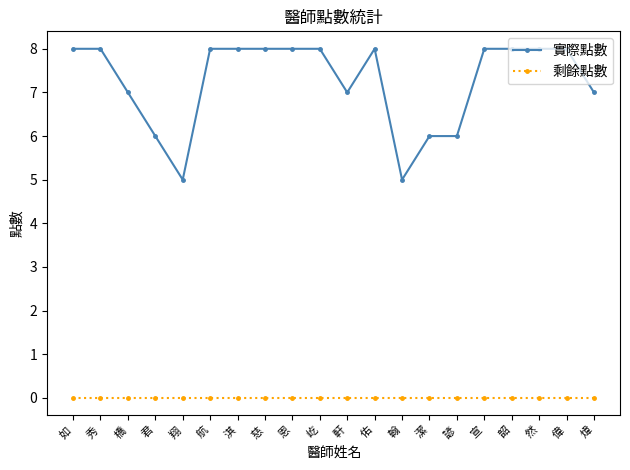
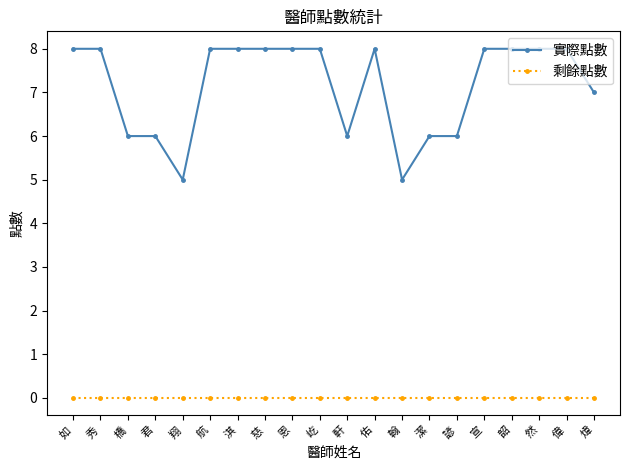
  {
    "實際點數": {
      "如": 8,
      "秀": 8,
-     "橋": 7,
+     "橋": 6,
      "君": 6,
      "翔": 5,
      "航": 8,
      "淇": 8,
      "慈": 8,
      "恩": 8,
      "屹": 8,
-     "軒": 7,
+     "軒": 6,
      "佑": 8,
      "翰": 5,
      "潔": 6,
      "諺": 6,
      "宣": 8,
      "煒": 7
    },
    "剩餘點數": {
      "如": 0,
      "秀": 0,
      "橋": 0,
      "君": 0,
      "翔": 0,
      "航": 0,
      "淇": 0,
      "慈": 0,
      "恩": 0,
      "屹": 0,
      "軒": 0,
      "佑": 0,
      "翰": 0,
      "潔": 0,
      "諺": 0,
      "宣": 0,
      "韶": 0,
      "然": 0,
      "偉": 0,
      "煒": 0
    }
  }
